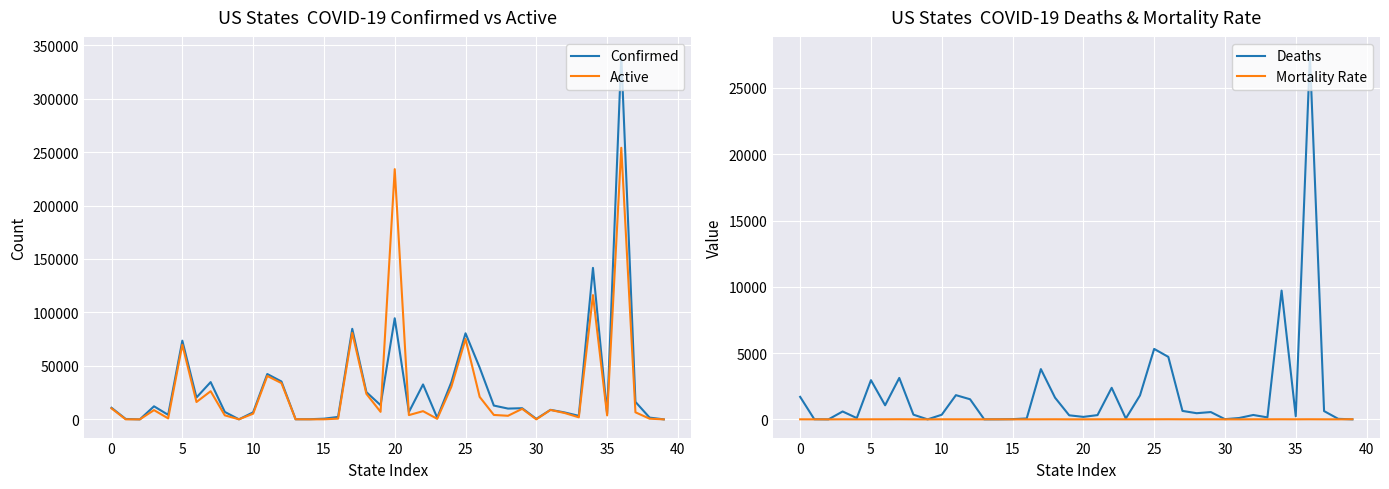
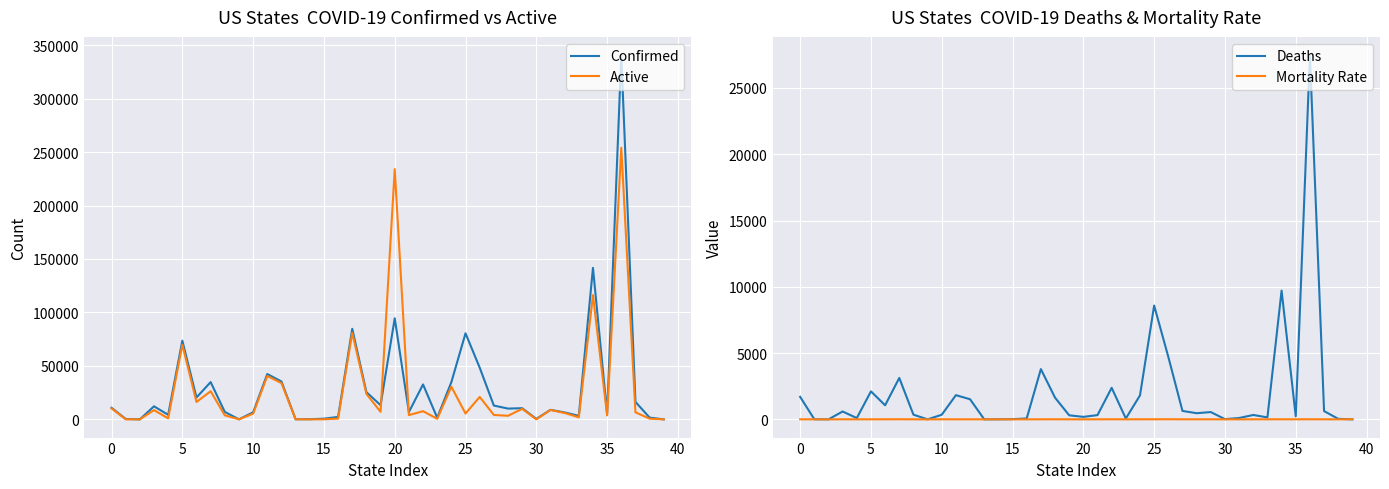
  {
    "US States COVID-19 Confirmed vs Active": {
      "Confirmed": {
        "5": 74000,
        "20": 95000,
        "25": 80000
      },
      "Active": {
        "5": 70000,
        "20": 234000,
-       "25": 75000
+       "25": 5000
      }
    },
    "US States COVID-19 Deaths & Mortality Rate": {
      "Deaths": {
        "0": 1700,
-       "5": 3000,
+       "5": 2100,
        "10": 400,
-       "25": 5300,
+       "25": 8600,
        "35": 200
      },
      "Mortality Rate": {
        "0": 0,
        "5": 0,
        "10": 0,
        "25": 0,
        "35": 0
      }
    }
  }
